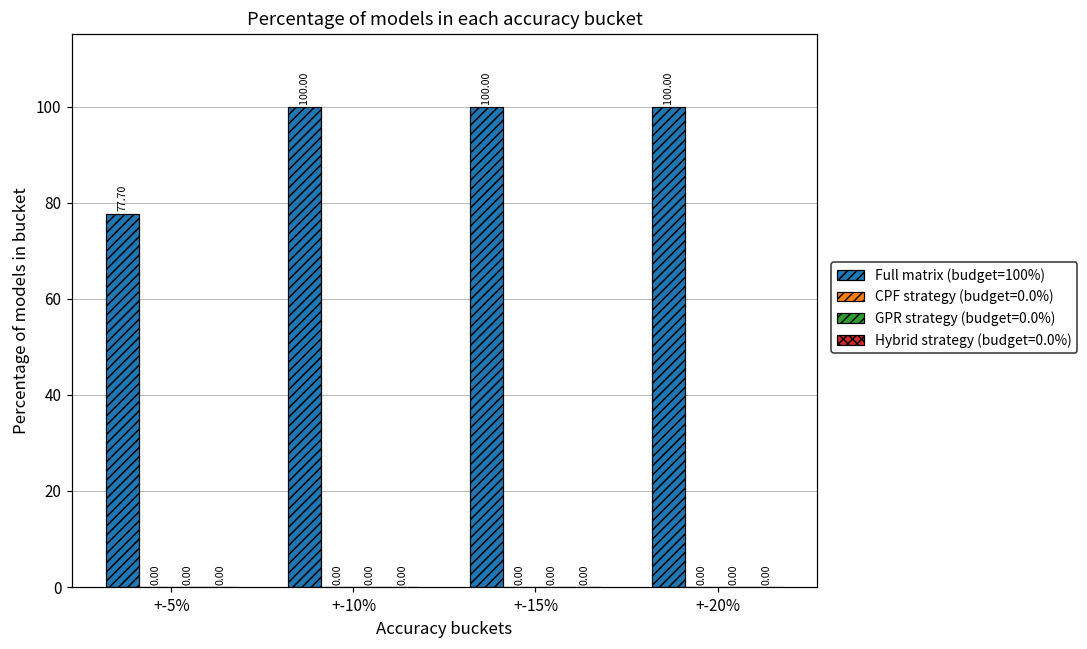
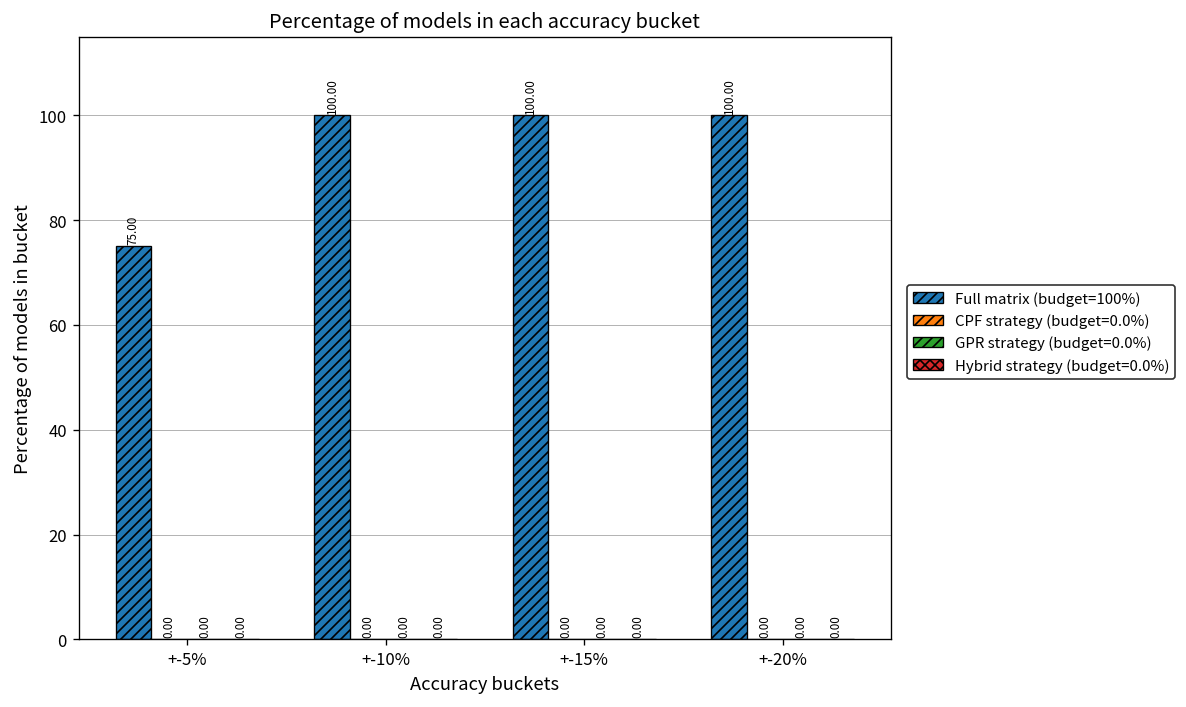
  {
    "Full matrix (budget=100%)": {
-     "+-5%": 77.70,
+     "+-5%": 75.00,
      "+-10%": 100.00,
      "+-15%": 100.00,
      "+-20%": 100.00
    },
    "CPF strategy (budget=0.0%)": {
      "+-5%": 0.00,
      "+-10%": 0.00,
      "+-15%": 0.00,
      "+-20%": 0.00
    },
    "GPR strategy (budget=0.0%)": {
      "+-5%": 0.00,
      "+-10%": 0.00,
      "+-15%": 0.00,
      "+-20%": 0.00
    },
    "Hybrid strategy (budget=0.0%)": {
      "+-5%": 0.00,
      "+-10%": 0.00,
      "+-15%": 0.00,
      "+-20%": 0.00
    }
  }
